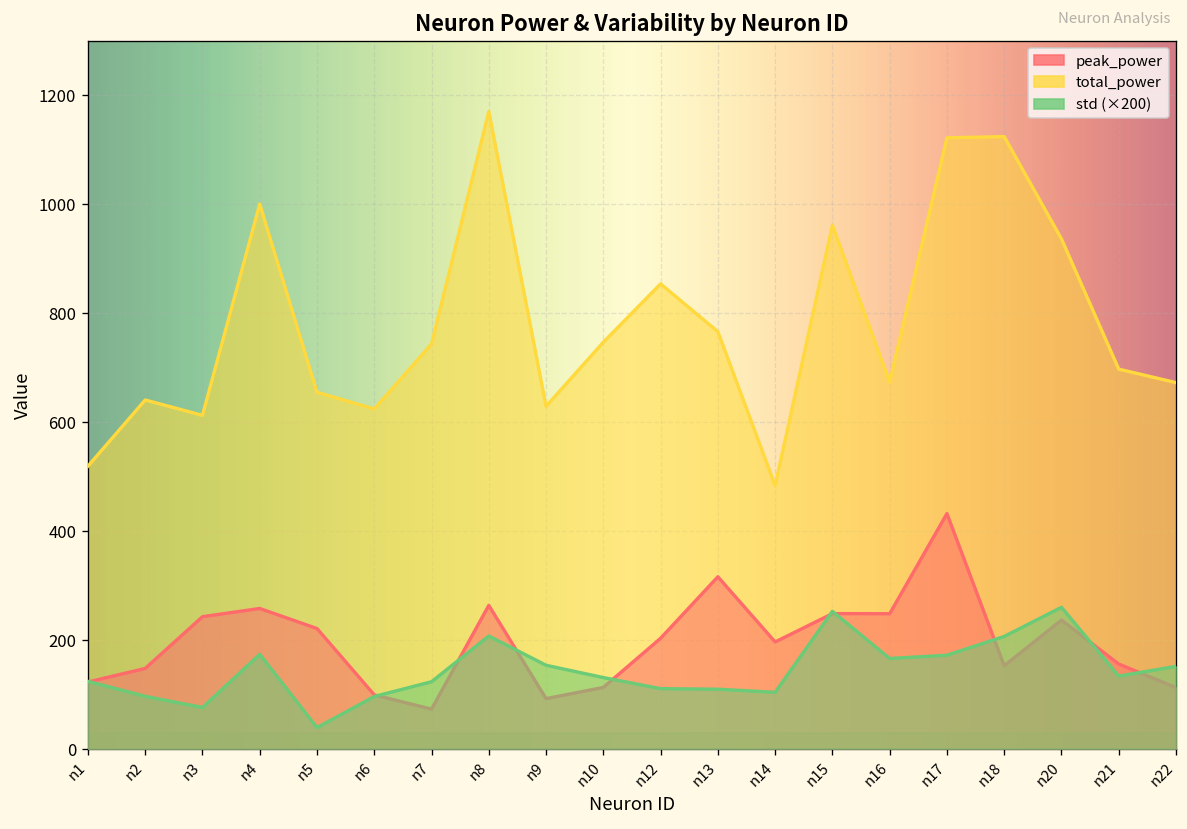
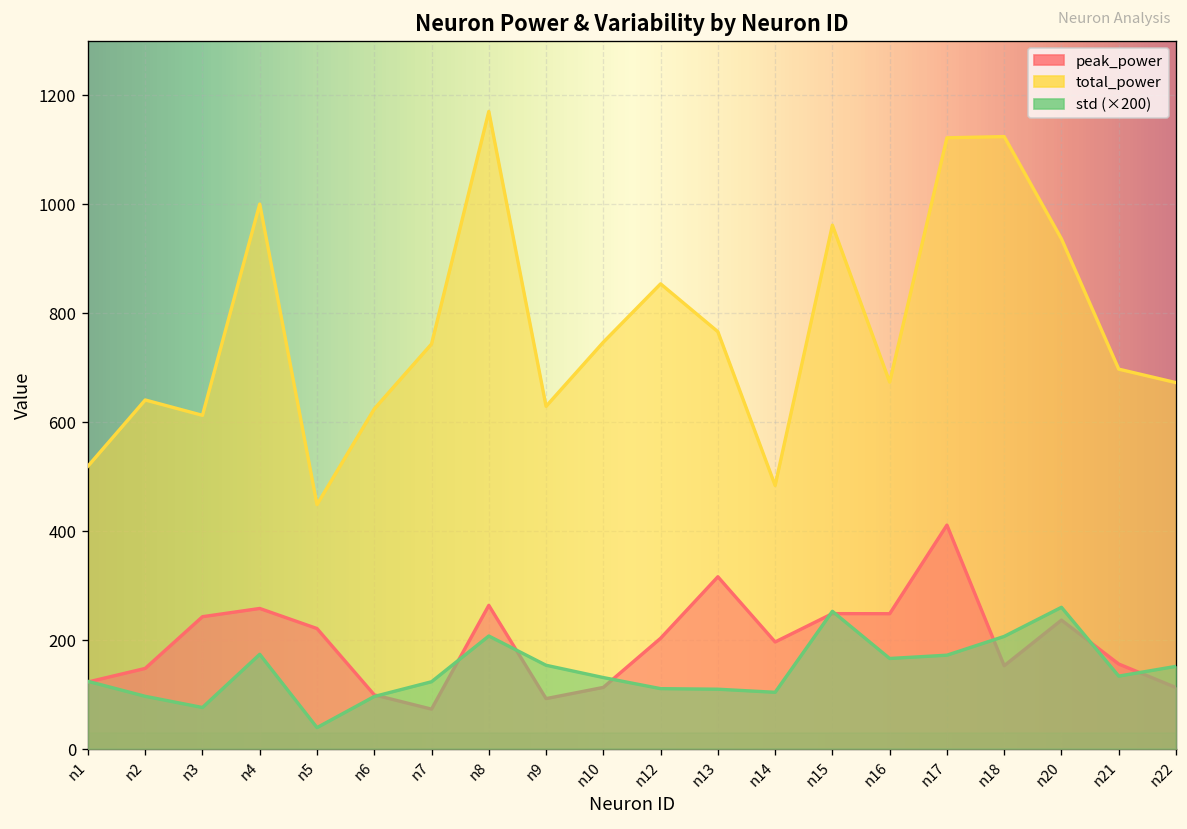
  {
    "total_power": {
      "n1": 520,
      "n2": 640,
      "n3": 610,
      "n4": 1000,
-     "n5": 650,
+     "n5": 450,
      "n6": 620,
      "n7": 740,
      "n8": 1170,
      "n9": 630,
      "n10": 750,
      "n12": 850,
      "n13": 770,
      "n14": 480,
      "n15": 960,
      "n16": 670,
      "n17": 1120,
      "n18": 1120,
      "n20": 940,
      "n21": 700,
      "n22": 670
    },
    "peak_power": {
      "n2": 150,
      "n3": 240,
      "n4": 260,
      "n5": 220,
      "n7": 70,
      "n8": 260,
      "n9": 90,
      "n10": 110,
      "n12": 200,
      "n13": 320,
      "n14": 200,
      "n16": 250,
-     "n17": 430,
+     "n17": 410,
      "n18": 150,
      "n20": 240,
      "n21": 160,
      "n22": 110
    },
    "std (×200)": {
      "n2": 100,
      "n3": 80,
      "n4": 170,
      "n5": 40,
      "n7": 120,
      "n8": 210,
      "n9": 150,
      "n10": 130,
      "n12": 110,
      "n13": 110,
      "n14": 100,
      "n16": 170,
      "n17": 170,
      "n18": 210,
      "n20": 260,
      "n21": 130,
      "n22": 150
    }
  }
